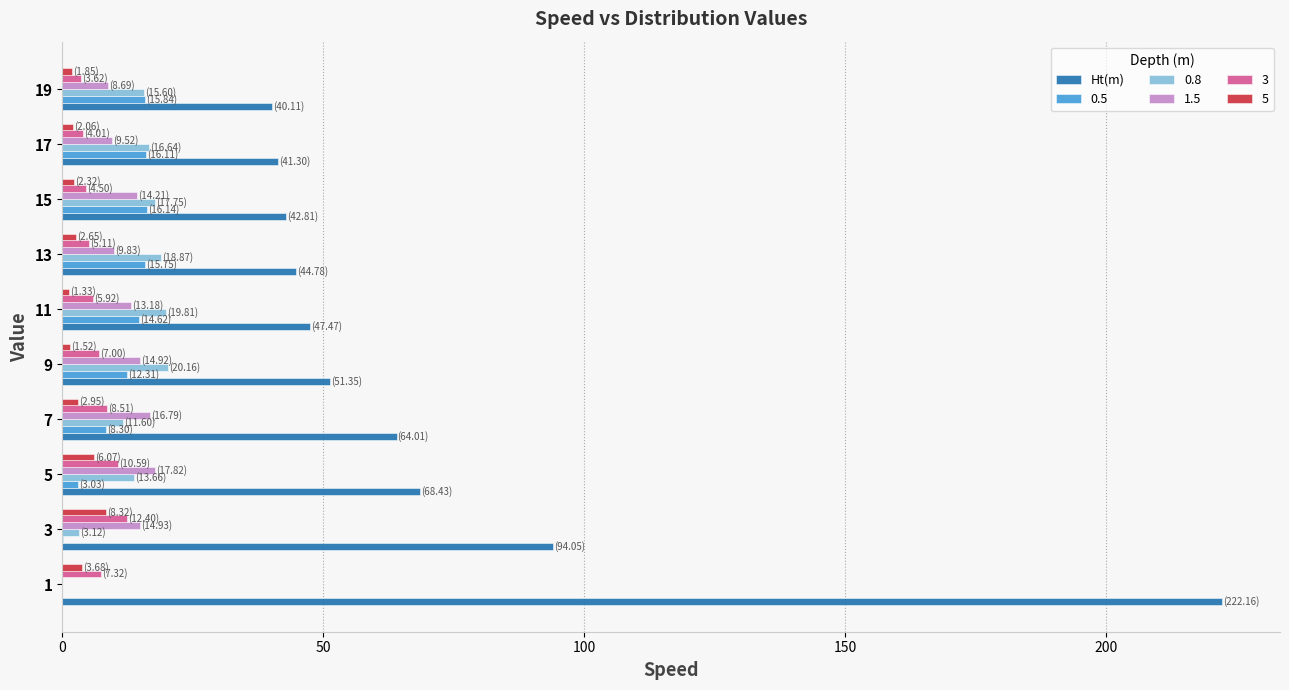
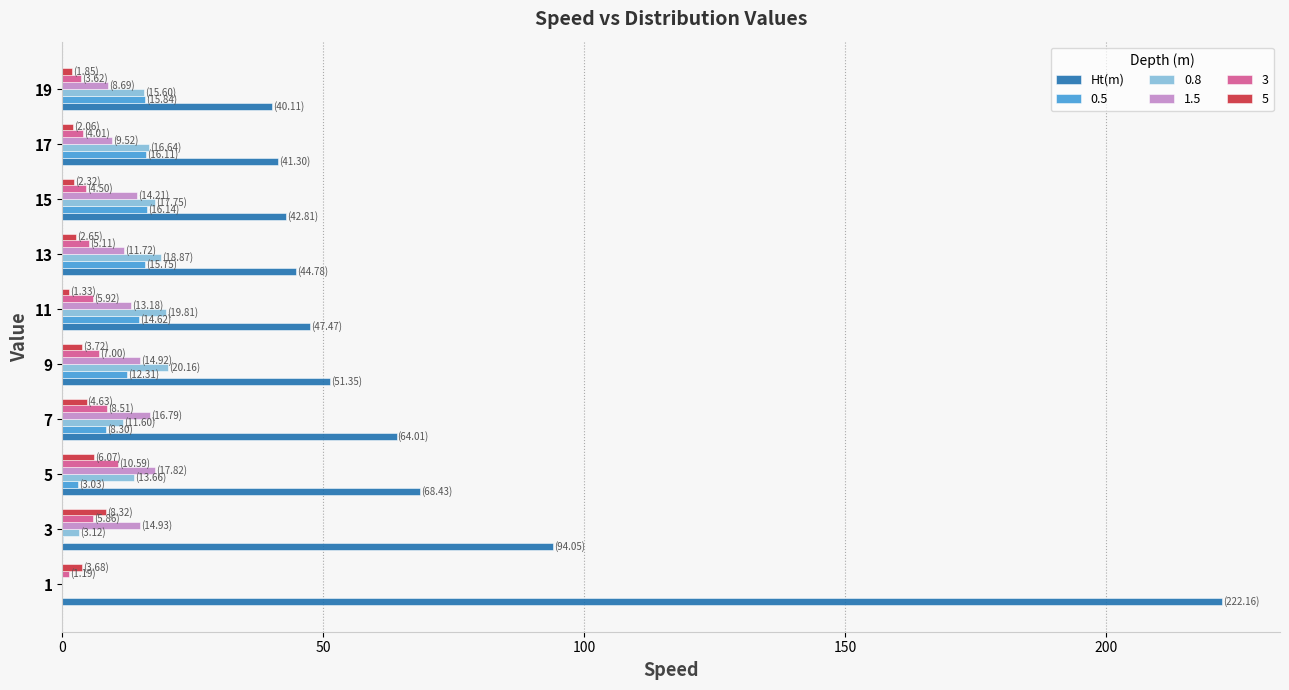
  {
    "Ht(m)": {
      "19": "(40.11)",
      "17": "(41.30)",
      "15": "(42.81)",
      "13": "(44.78)",
      "11": "(47.47)",
      "9": "(51.35)",
      "7": "(64.01)",
      "5": "(68.43)",
      "3": "(94.05)",
      "1": "(222.16)"
    },
    "0.5": {
      "11": "(14.62)",
      "9": "(12.31)",
      "7": "(8.30)",
      "5": "(3.03)"
    },
    "0.8": {
      "11": "(19.81)",
      "9": "(20.16)",
      "7": "(11.60)",
      "5": "(13.66)",
      "3": "(3.12)"
    },
    "1.5": {
      "19": "(8.69)",
      "17": "(9.52)",
-     "13": "(9.83)",
+     "13": "(11.72)",
      "11": "(13.18)",
      "9": "(14.92)",
      "7": "(16.79)",
      "5": "(17.82)",
      "3": "(14.93)"
    },
    "3": {
      "11": "(5.92)",
      "9": "(7.00)",
      "7": "(8.51)",
      "5": "(10.59)",
-     "3": "(12.40)",
-     "1": "(7.32)"
+     "3": "(5.86)",
+     "1": "(1.19)"
    },
    "5": {
      "11": "(1.33)",
-     "9": "(1.52)",
-     "7": "(2.95)",
+     "9": "(3.72)",
+     "7": "(4.63)",
      "5": "(6.07)"
    }
  }
